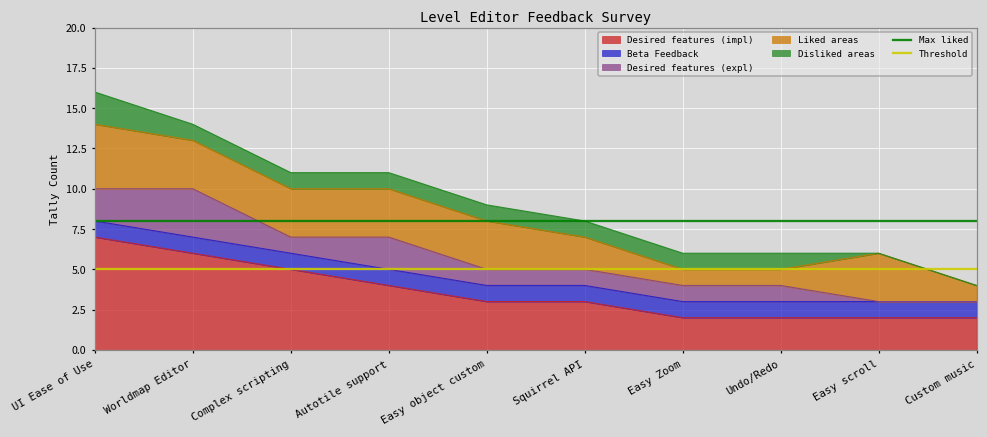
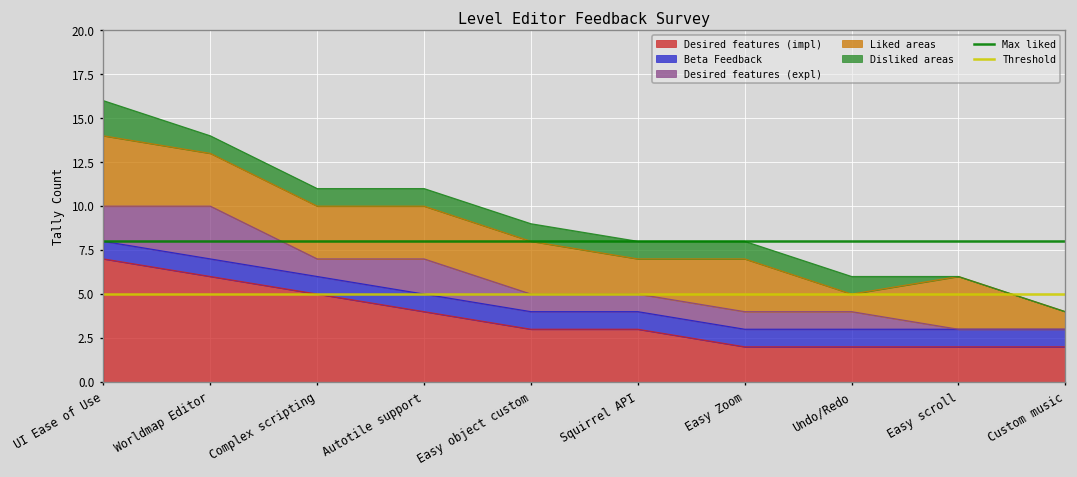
  {
    "Desired features (impl)": {
      "UI Ease of Use": 7,
      "Worldmap Editor": 6,
      "Complex scripting": 5,
      "Autotile support": 4,
      "Easy object custom": 3,
      "Squirrel API": 3,
      "Easy Zoom": 2,
      "Undo/Redo": 2,
      "Easy scroll": 2,
      "Custom music": 2
    },
    "Beta Feedback": {
      "UI Ease of Use": 1,
      "Worldmap Editor": 1,
      "Complex scripting": 1,
      "Autotile support": 1,
      "Easy object custom": 1,
      "Squirrel API": 1,
      "Easy Zoom": 1,
      "Undo/Redo": 1
    },
    "Desired features (expl)": {
      "UI Ease of Use": 2,
      "Worldmap Editor": 3,
      "Complex scripting": 1,
      "Autotile support": 2,
      "Easy object custom": 1,
      "Squirrel API": 1,
      "Easy Zoom": 1,
      "Undo/Redo": 1
    },
    "Liked areas": {
      "UI Ease of Use": 4,
      "Worldmap Editor": 3,
      "Complex scripting": 3,
      "Autotile support": 3,
      "Easy object custom": 3,
      "Squirrel API": 2,
-     "Easy Zoom": 1,
+     "Easy Zoom": 3,
      "Undo/Redo": 1
    },
    "Disliked areas": {
      "UI Ease of Use": 2,
      "Worldmap Editor": 1,
      "Complex scripting": 1,
      "Autotile support": 1,
      "Easy object custom": 1,
      "Squirrel API": 1,
      "Easy Zoom": 1,
      "Undo/Redo": 1
    }
  }
